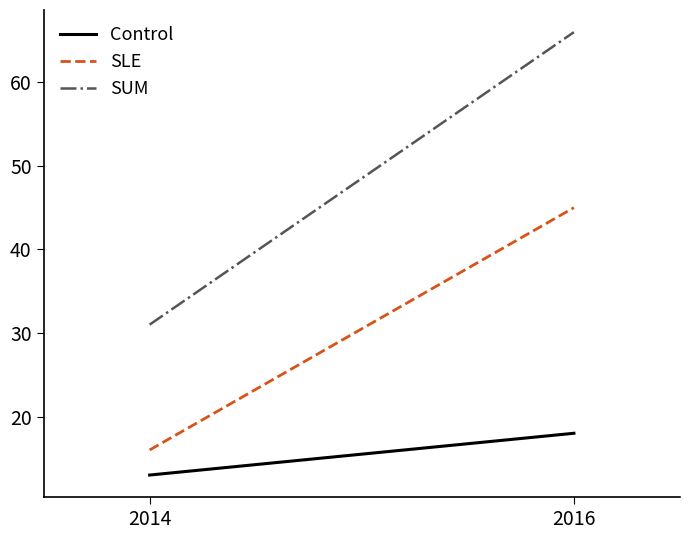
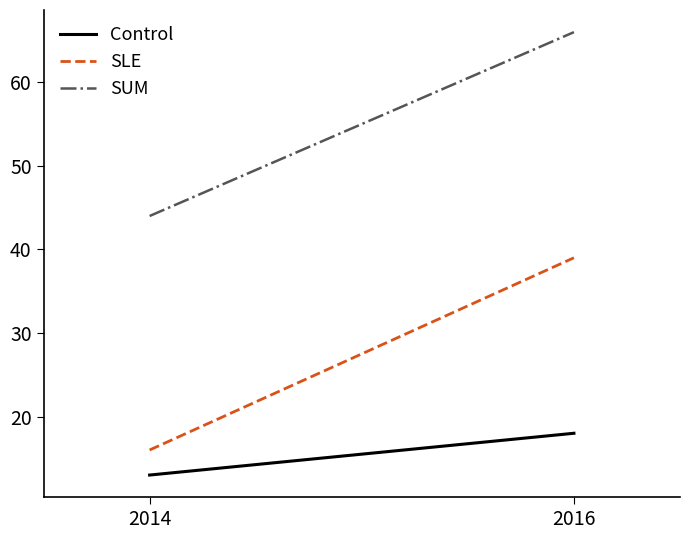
  {
    "Control": {
      "2014": 13,
      "2016": 18
    },
    "SLE": {
      "2014": 16,
-     "2016": 45
+     "2016": 39
    },
    "SUM": {
-     "2014": 31,
+     "2014": 44,
      "2016": 66
    }
  }
